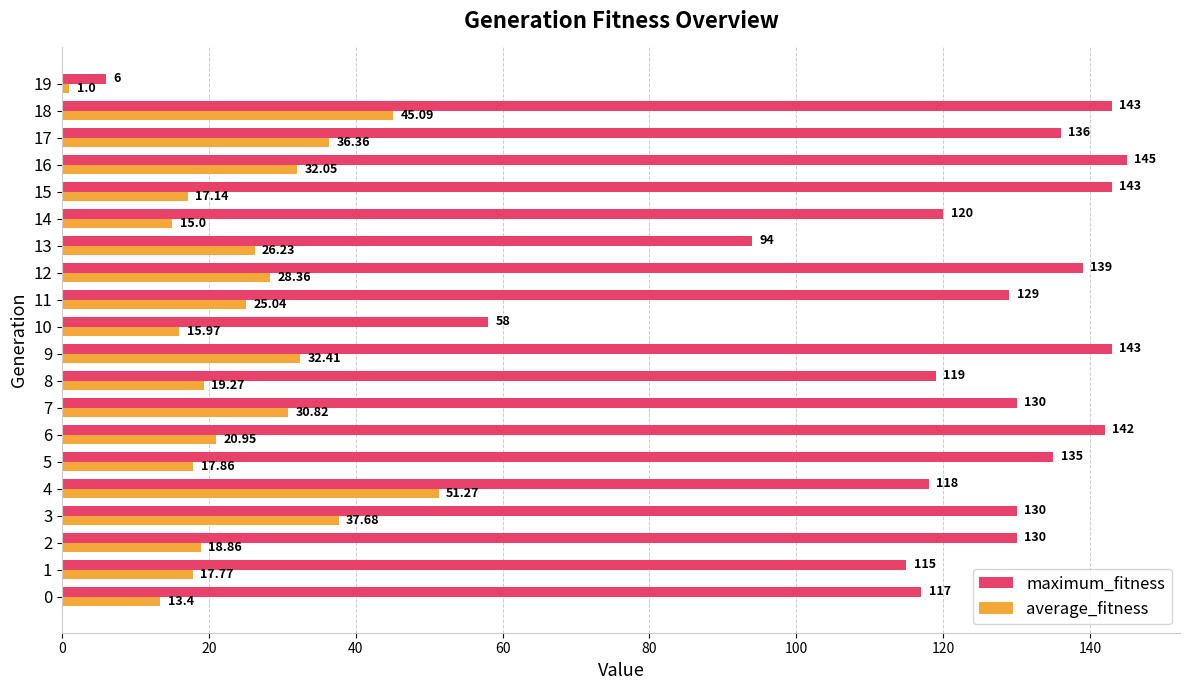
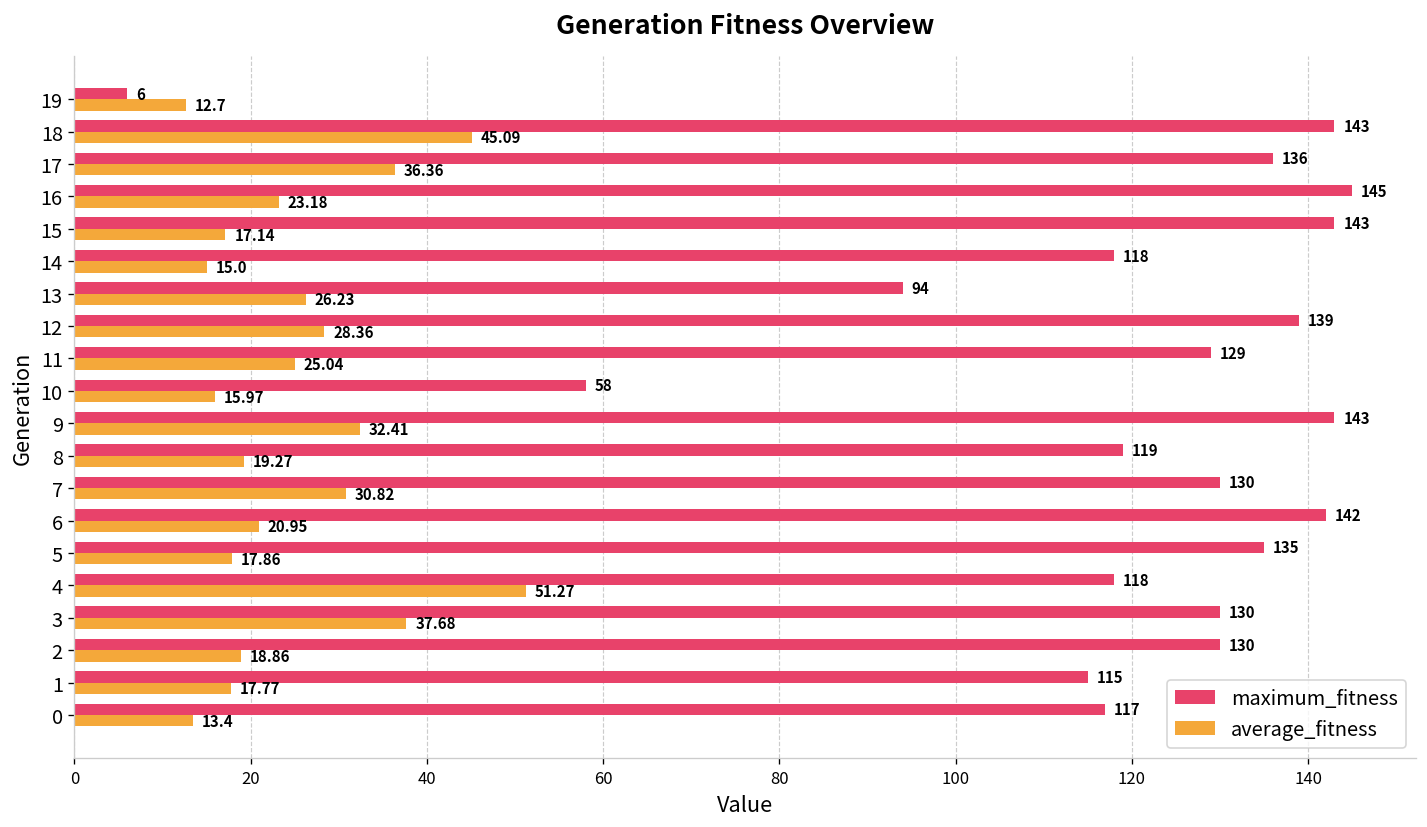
  {
    "maximum_fitness": {
      "19": 6,
      "18": 143,
      "17": 136,
      "16": 145,
      "15": 143,
-     "14": 120,
+     "14": 118,
      "13": 94,
      "12": 139,
      "11": 129,
      "10": 58,
      "9": 143,
      "8": 119,
      "7": 130,
      "6": 142,
      "5": 135,
      "4": 118,
      "3": 130,
      "2": 130,
      "1": 115,
      "0": 117
    },
    "average_fitness": {
-     "19": 1.0,
+     "19": 12.7,
      "18": 45.09,
      "17": 36.36,
-     "16": 32.05,
+     "16": 23.18,
      "15": 17.14,
      "14": 15.0,
      "13": 26.23,
      "12": 28.36,
      "11": 25.04,
      "10": 15.97,
      "9": 32.41,
      "8": 19.27,
      "7": 30.82,
      "6": 20.95,
      "5": 17.86,
      "4": 51.27,
      "3": 37.68,
      "2": 18.86,
      "1": 17.77,
      "0": 13.4
    }
  }
